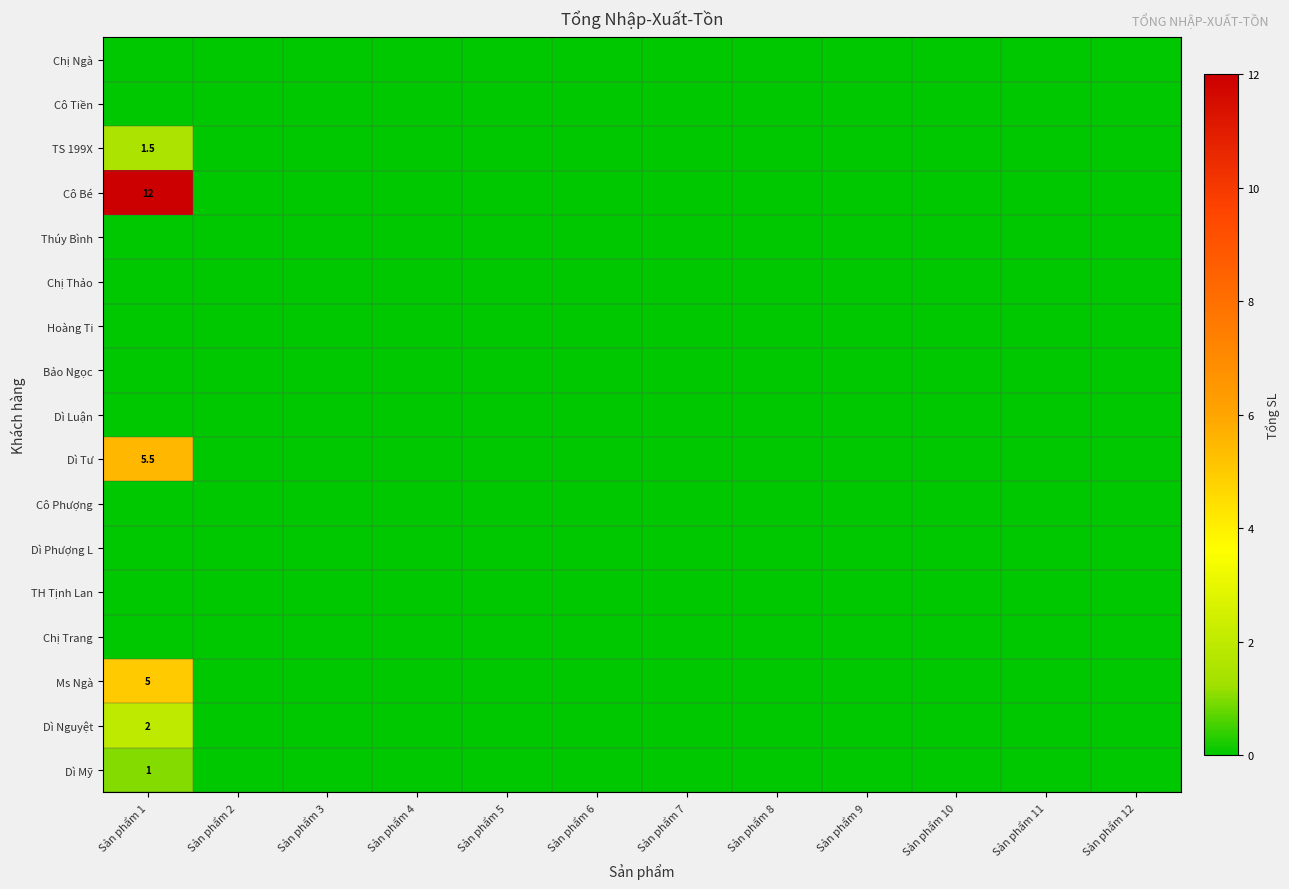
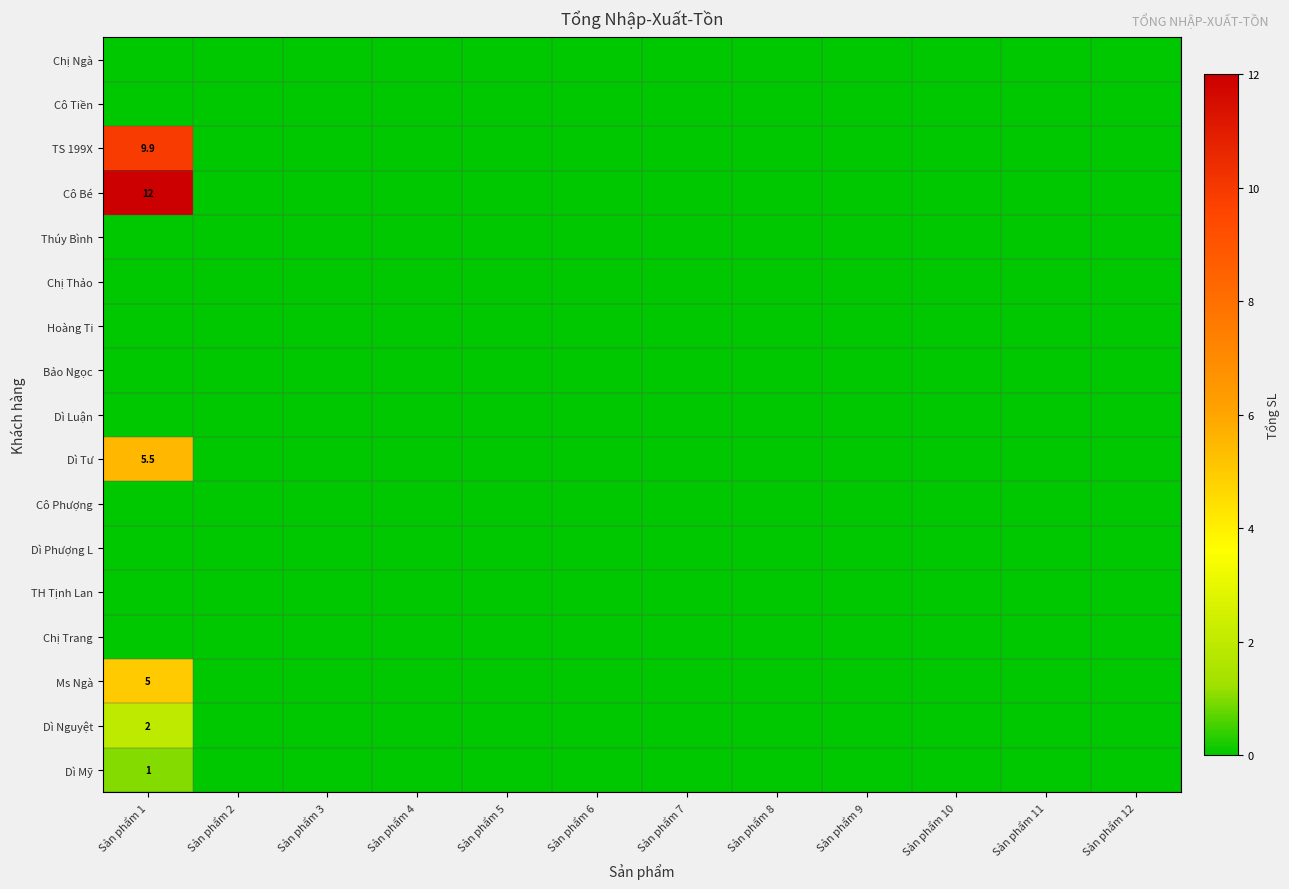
  {
    "TS 199X": {
-     "Sản phẩm 1": 1.5
+     "Sản phẩm 1": 9.9
    },
    "Cô Bé": {
      "Sản phẩm 1": 12
    },
    "Dì Tư": {
      "Sản phẩm 1": 5.5
    },
    "Ms Ngà": {
      "Sản phẩm 1": 5
    },
    "Dì Nguyệt": {
      "Sản phẩm 1": 2
    },
    "Dì Mỹ": {
      "Sản phẩm 1": 1
    }
  }
